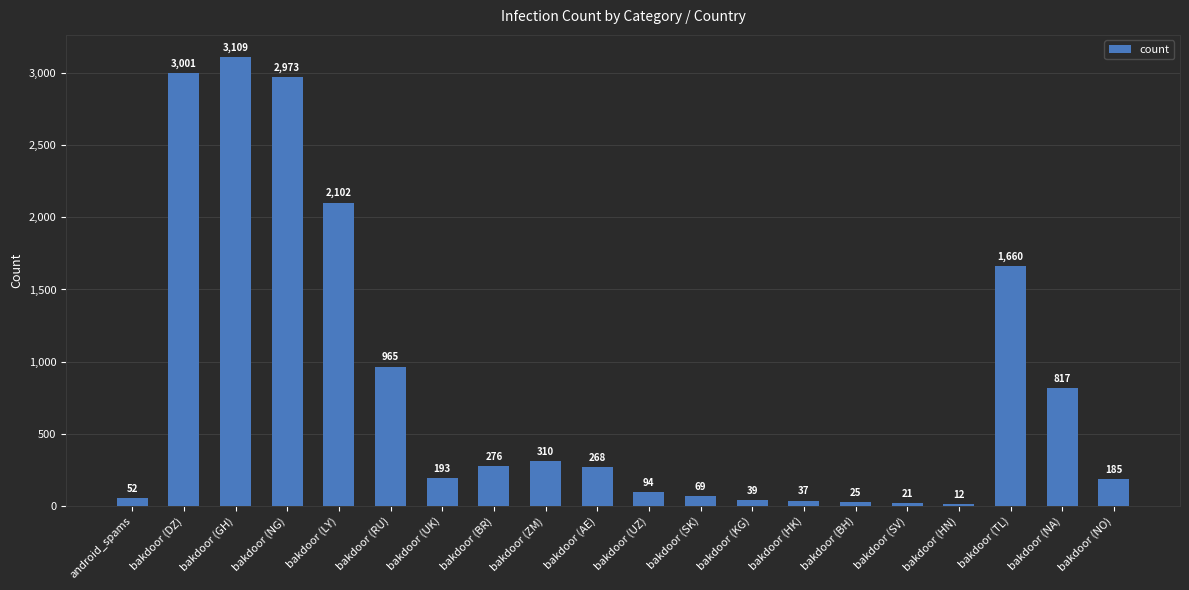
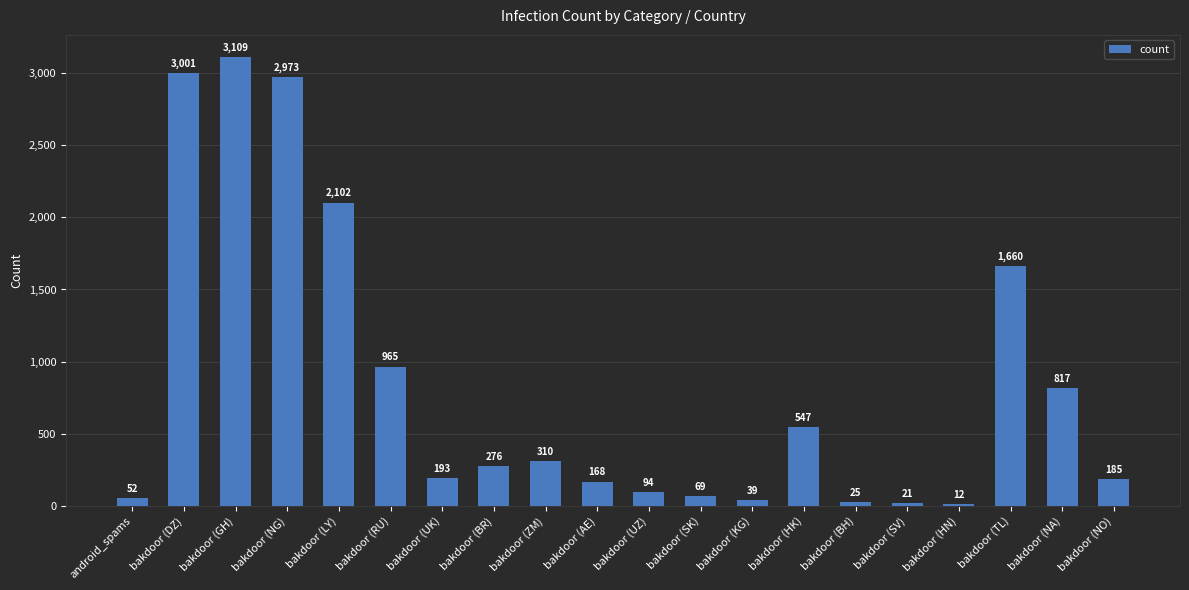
  {
    "android_spams": "52",
    "bakdoor (DZ)": "3,001",
    "bakdoor (GH)": "3,109",
    "bakdoor (NG)": "2,973",
    "bakdoor (LY)": "2,102",
    "bakdoor (RU)": "965",
    "bakdoor (UK)": "193",
    "bakdoor (BR)": "276",
    "bakdoor (ZM)": "310",
-   "bakdoor (AE)": "268",
+   "bakdoor (AE)": "168",
    "bakdoor (UZ)": "94",
    "bakdoor (SK)": "69",
    "bakdoor (KG)": "39",
-   "bakdoor (HK)": "37",
+   "bakdoor (HK)": "547",
    "bakdoor (BH)": "25",
    "bakdoor (SV)": "21",
    "bakdoor (HN)": "12",
    "bakdoor (TL)": "1,660",
    "bakdoor (NA)": "817",
    "bakdoor (NO)": "185"
  }
